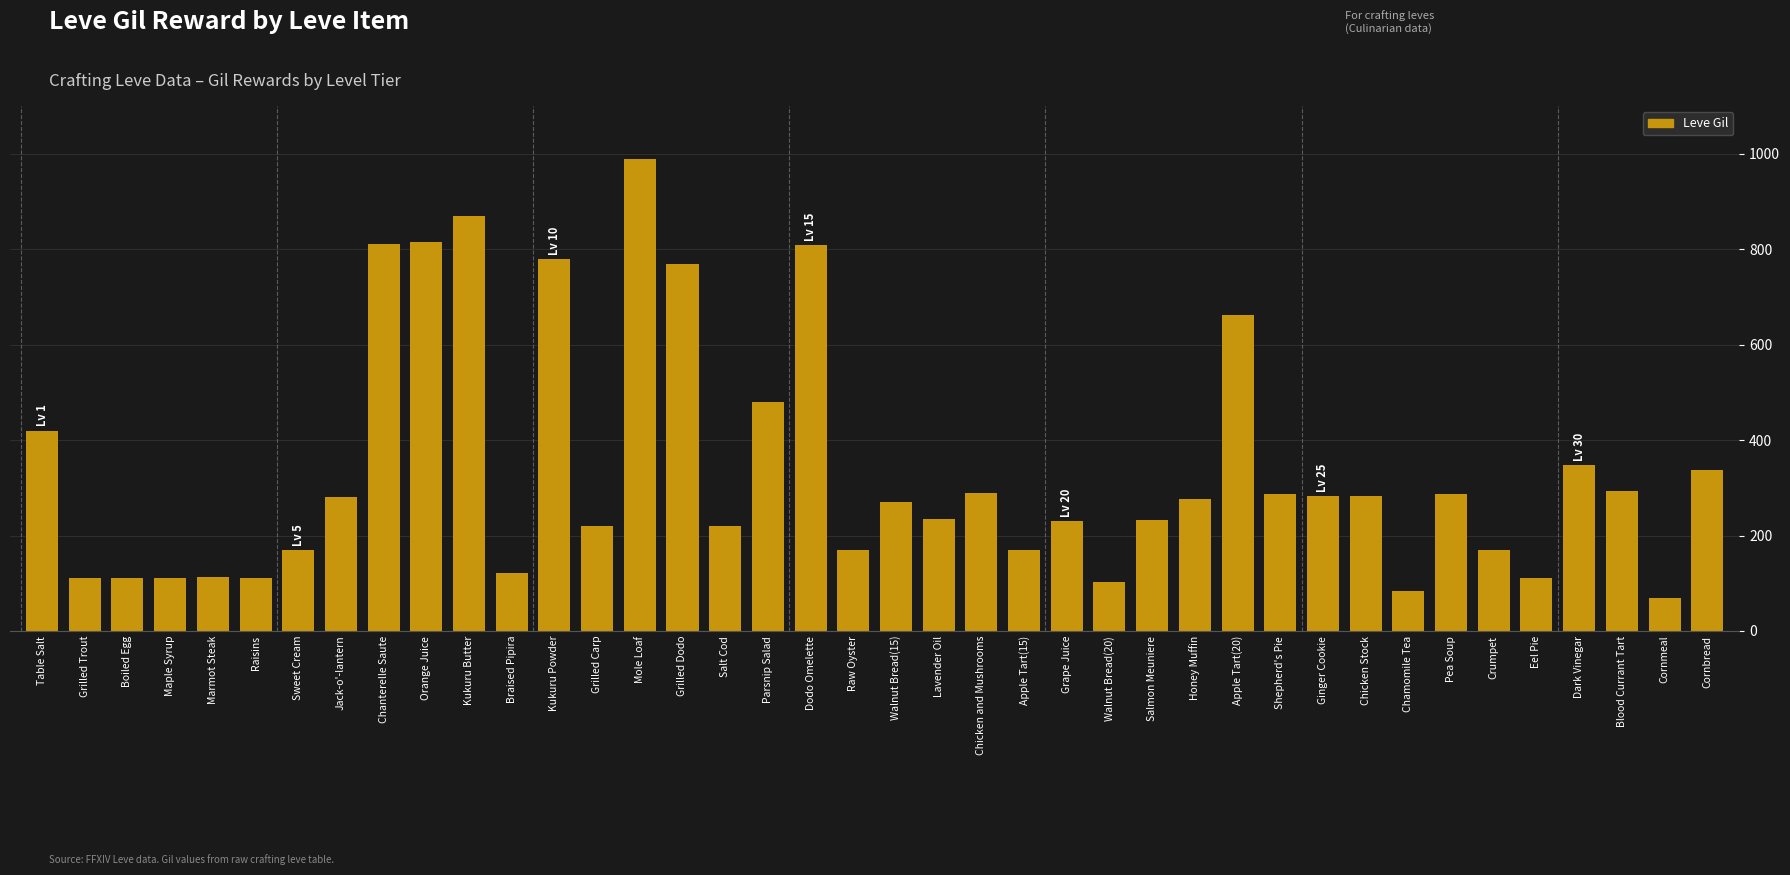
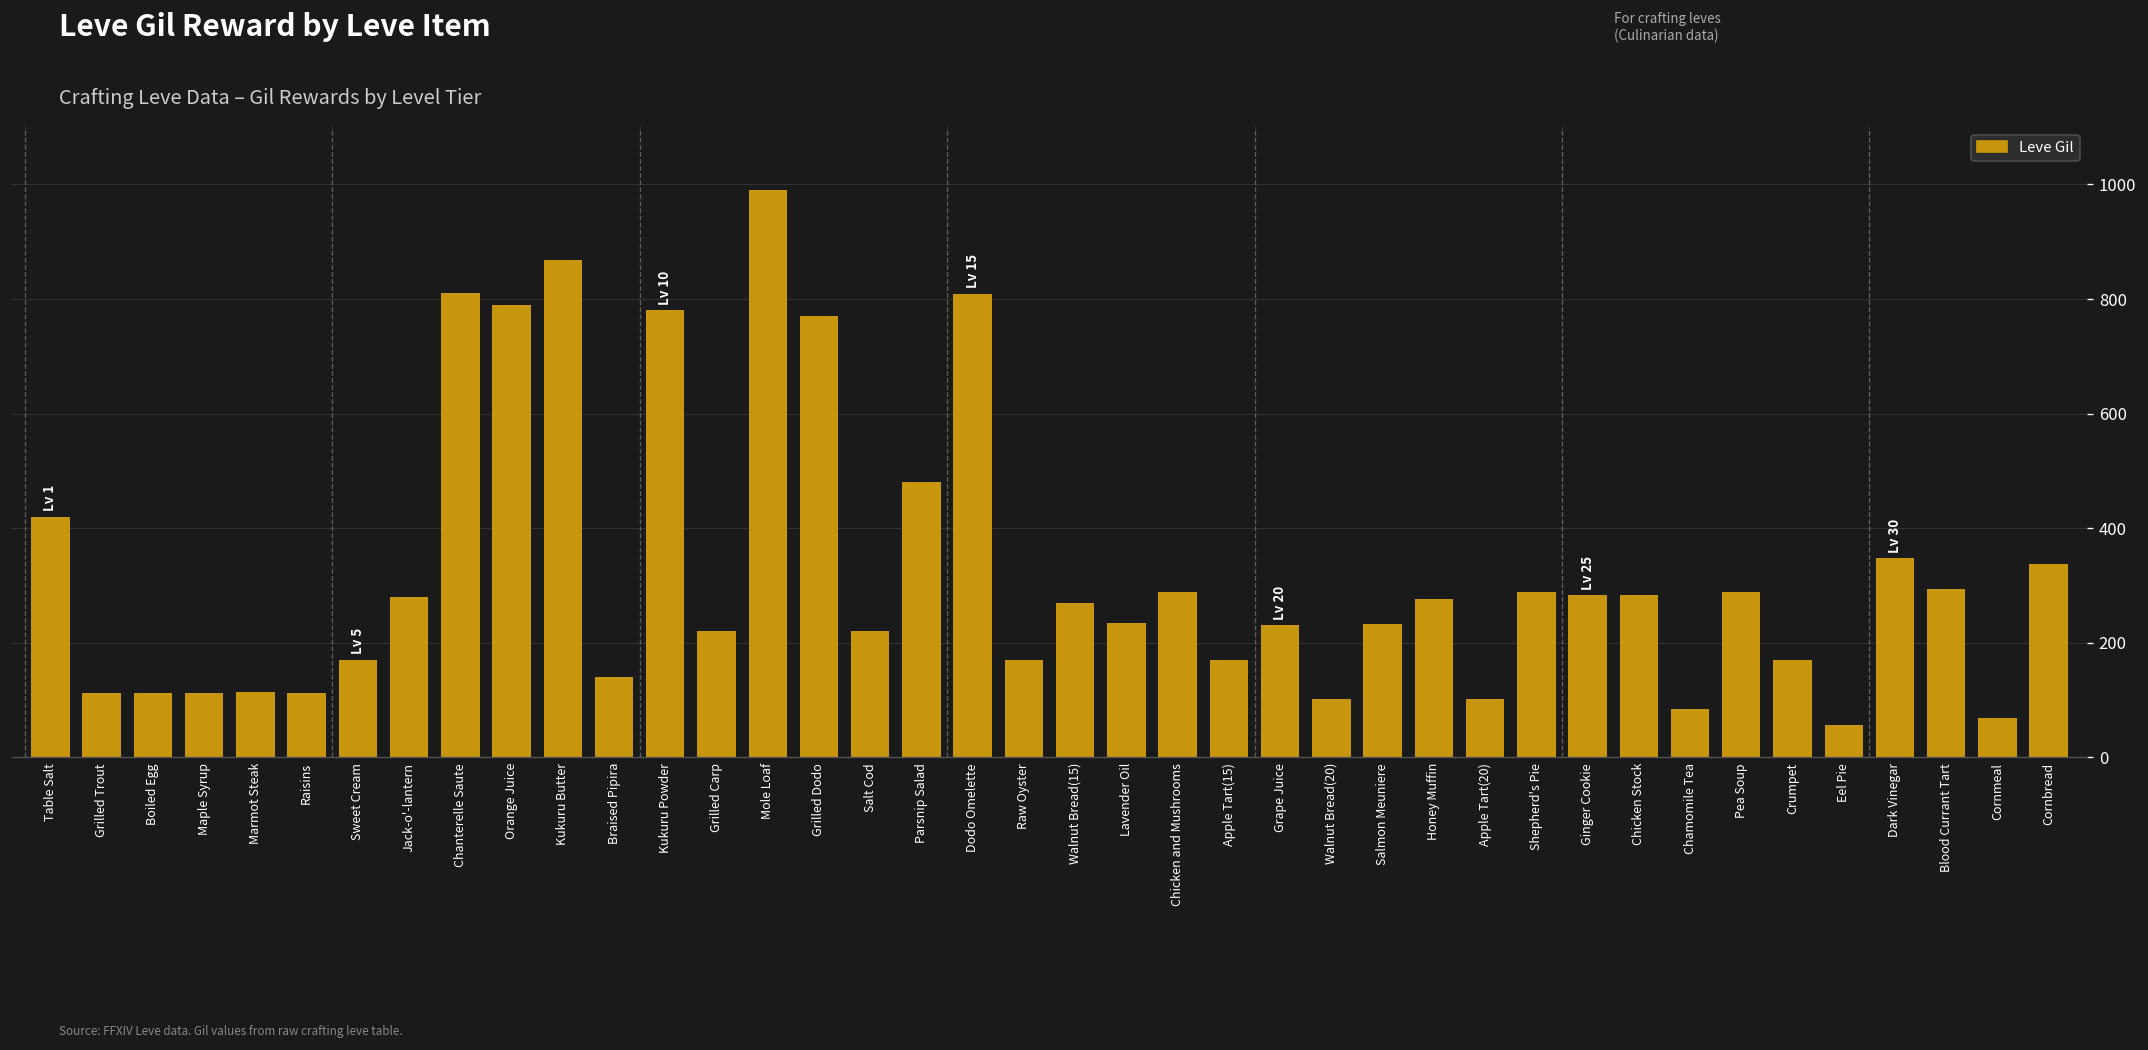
  {
    "Grilled Trout": 110,
    "Boiled Egg": 110,
    "Maple Syrup": 110,
    "Marmot Steak": 110,
    "Raisins": 110,
    "Jack-o'-lantern": 280,
    "Chanterelle Saute": 810,
-   "Orange Juice": 820,
+   "Orange Juice": 790,
    "Kukuru Butter": 870,
-   "Braised Pipira": 120,
+   "Braised Pipira": 140,
    "Grilled Carp": 220,
    "Mole Loaf": 990,
    "Grilled Dodo": 770,
    "Salt Cod": 220,
    "Parsnip Salad": 480,
    "Raw Oyster": 170,
    "Walnut Bread(15)": 270,
    "Lavender Oil": 240,
    "Chicken and Mushrooms": 290,
    "Apple Tart(15)": 170,
    "Walnut Bread(20)": 100,
    "Salmon Meuniere": 230,
    "Honey Muffin": 280,
-   "Apple Tart(20)": 660,
+   "Apple Tart(20)": 100,
    "Shepherd's Pie": 290,
    "Chicken Stock": 280,
    "Chamomile Tea": 80,
    "Pea Soup": 290,
    "Crumpet": 170,
-   "Eel Pie": 110,
+   "Eel Pie": 60,
    "Blood Currant Tart": 290,
    "Cornmeal": 70,
    "Cornbread": 340
  }
